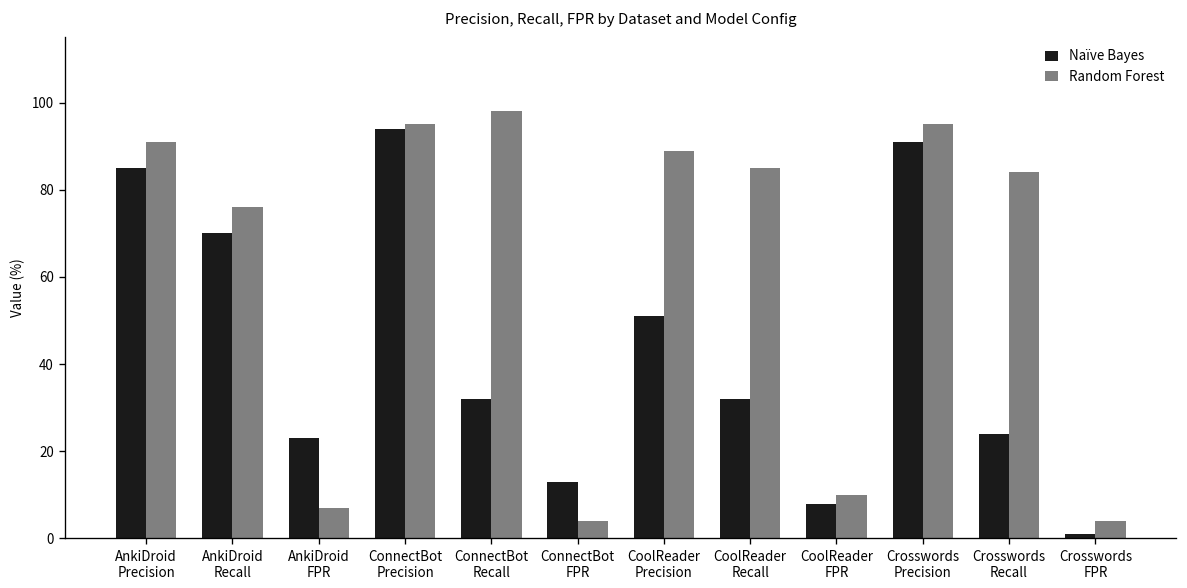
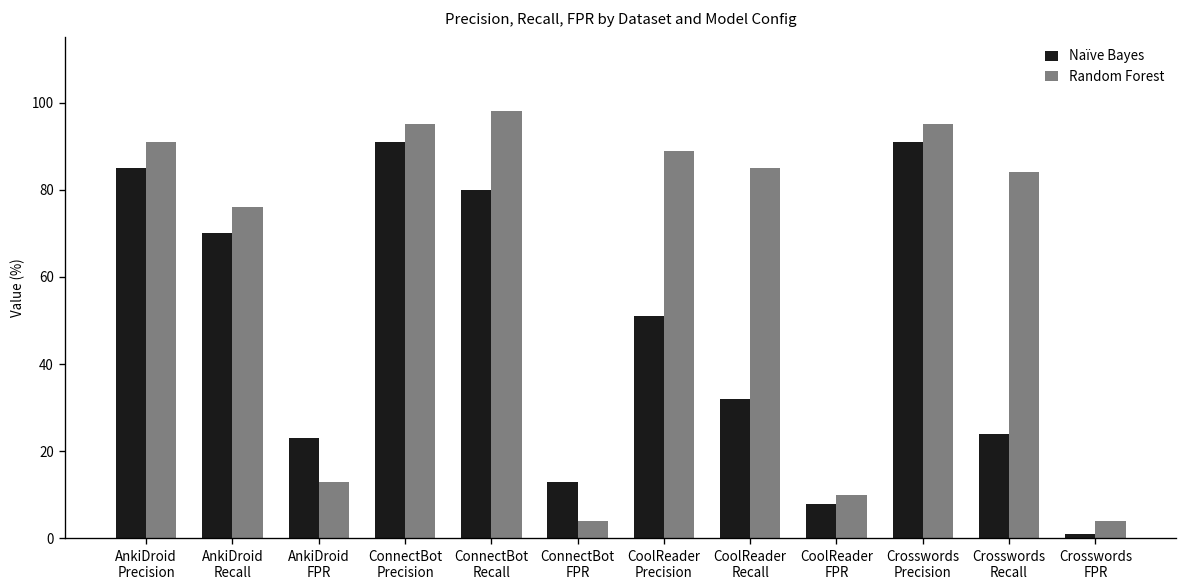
  {
    "Naïve Bayes": {
      "AnkiDroid Precision": 85,
      "AnkiDroid Recall": 70,
      "AnkiDroid FPR": 23,
-     "ConnectBot Precision": 94,
-     "ConnectBot Recall": 32,
+     "ConnectBot Precision": 91,
+     "ConnectBot Recall": 80,
      "ConnectBot FPR": 13,
      "CoolReader Precision": 51,
      "CoolReader Recall": 32,
      "CoolReader FPR": 8,
      "Crosswords Precision": 91,
      "Crosswords Recall": 24,
      "Crosswords FPR": 1
    },
    "Random Forest": {
      "AnkiDroid Precision": 91,
      "AnkiDroid Recall": 76,
-     "AnkiDroid FPR": 7,
+     "AnkiDroid FPR": 13,
      "ConnectBot Precision": 95,
      "ConnectBot Recall": 98,
      "ConnectBot FPR": 4,
      "CoolReader Precision": 89,
      "CoolReader Recall": 85,
      "CoolReader FPR": 10,
      "Crosswords Precision": 95,
      "Crosswords Recall": 84,
      "Crosswords FPR": 4
    }
  }
